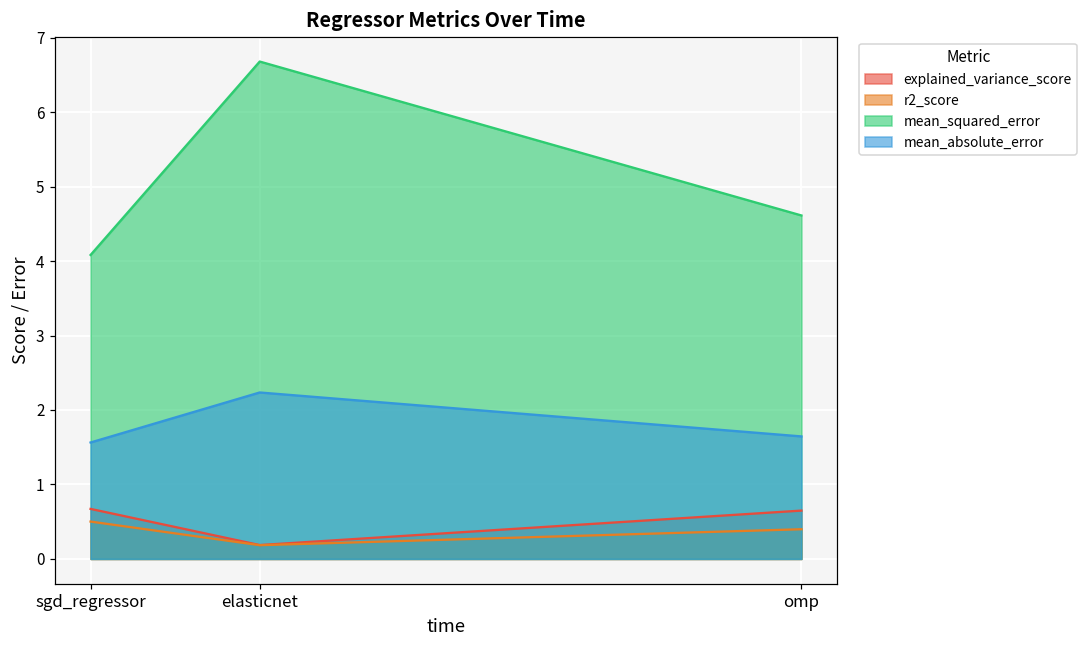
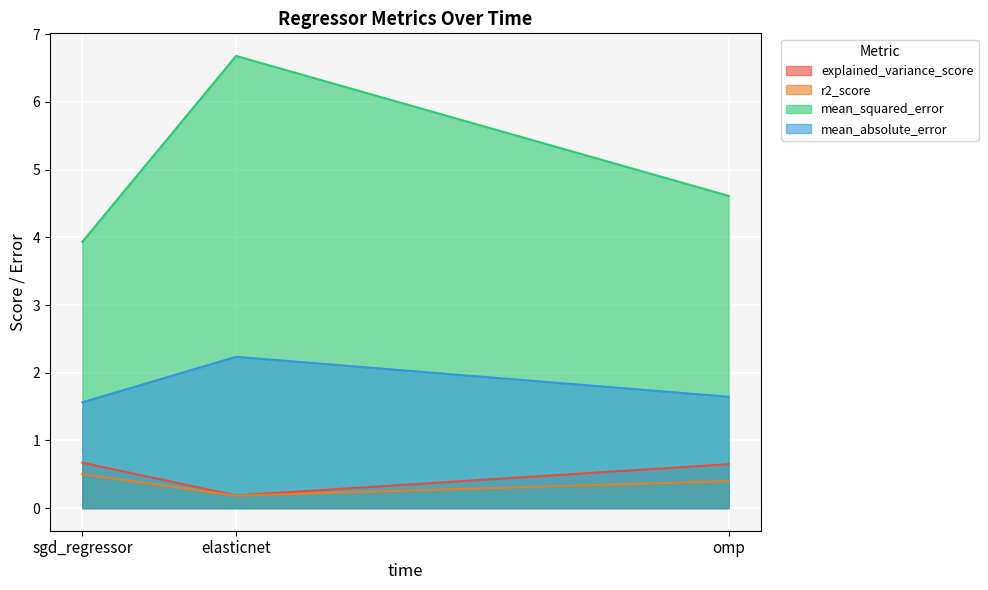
  {
    "mean_squared_error": {
-     "sgd_regressor": 4.1,
+     "sgd_regressor": 3.9,
      "elasticnet": 6.7,
      "omp": 4.6
    },
    "mean_absolute_error": {
      "sgd_regressor": 1.6,
      "elasticnet": 2.2,
      "omp": 1.6
    }
  }
